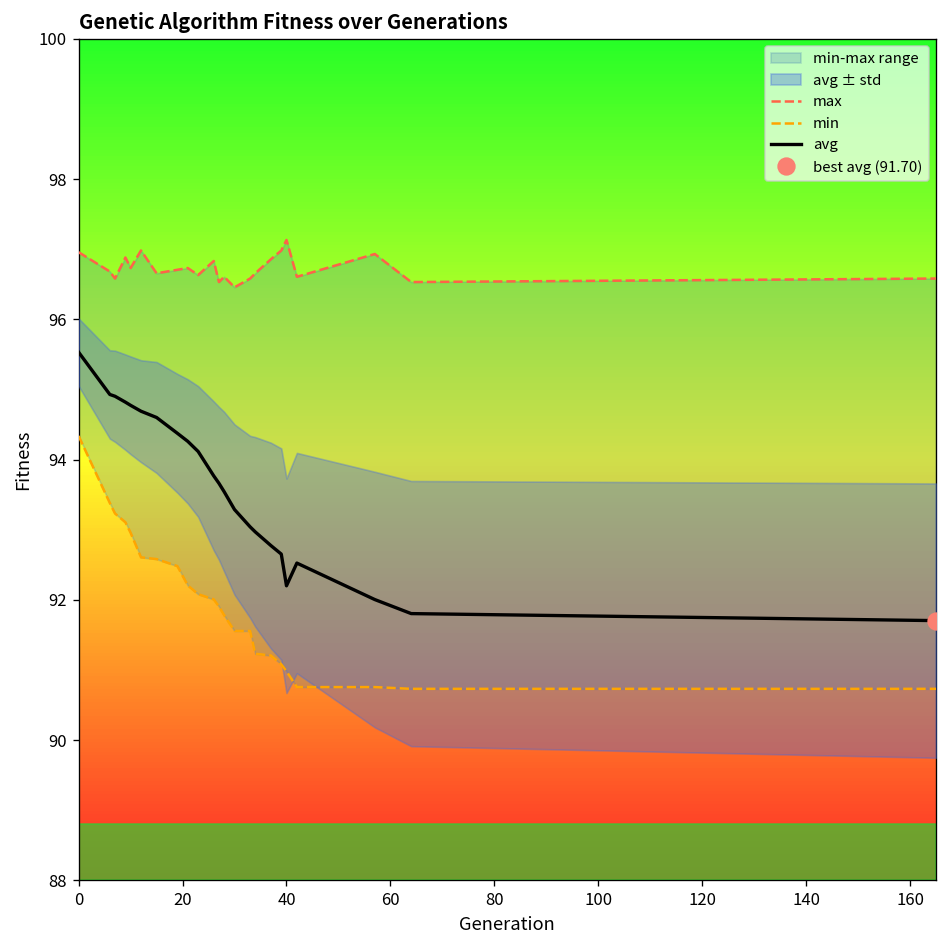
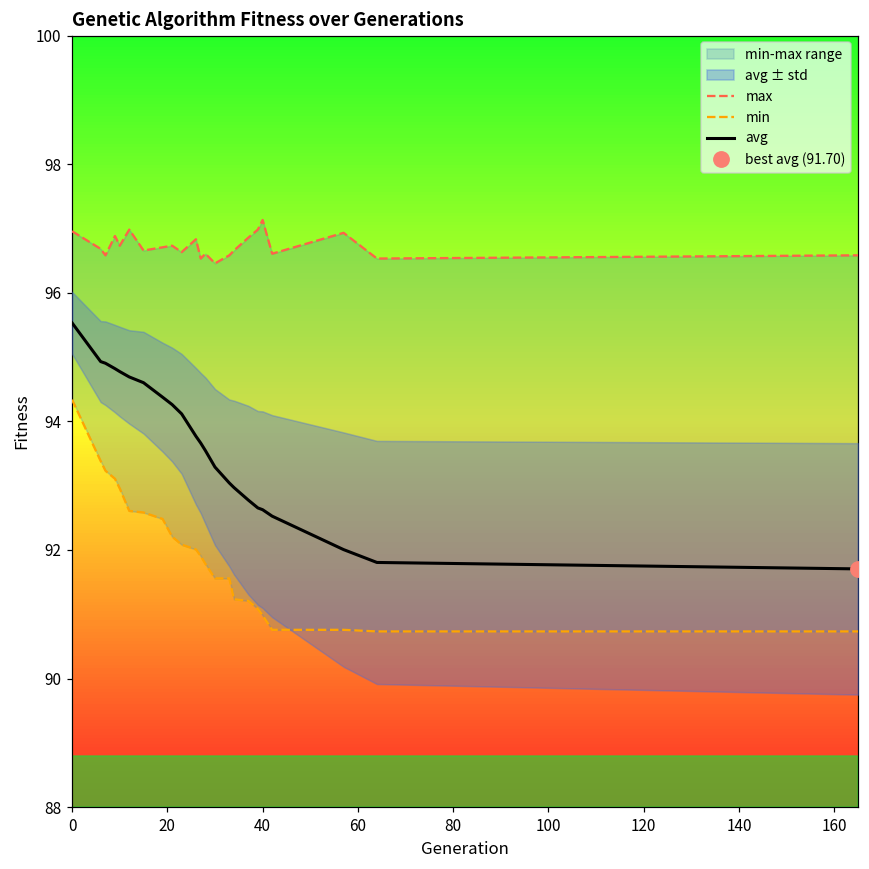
  {
    "min": {
      "0": 94.3,
      "40": 91.0
    },
    "avg": {
      "0": 95.5,
-     "40": 92.2
+     "40": 92.6
    }
  }
